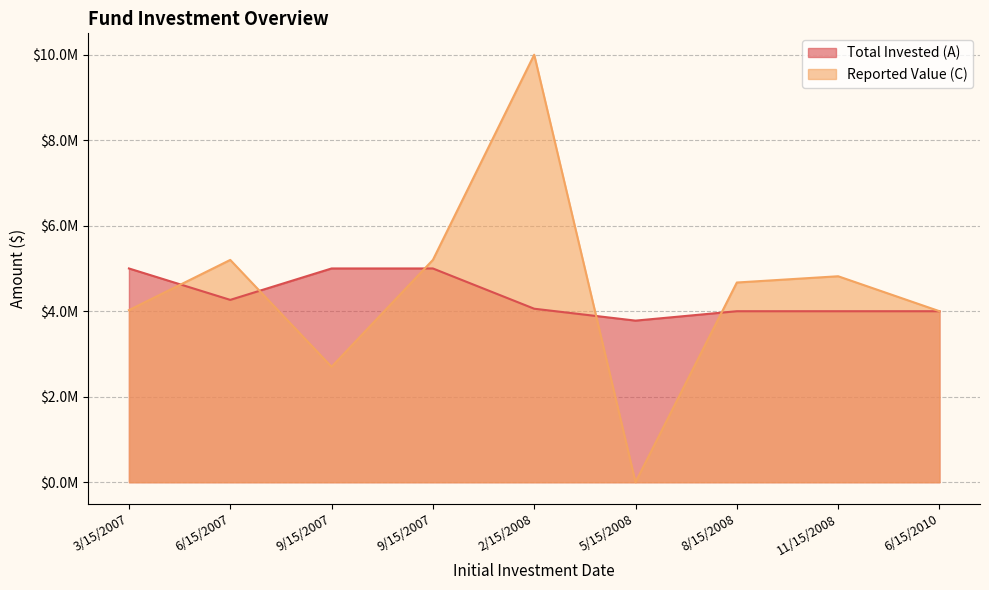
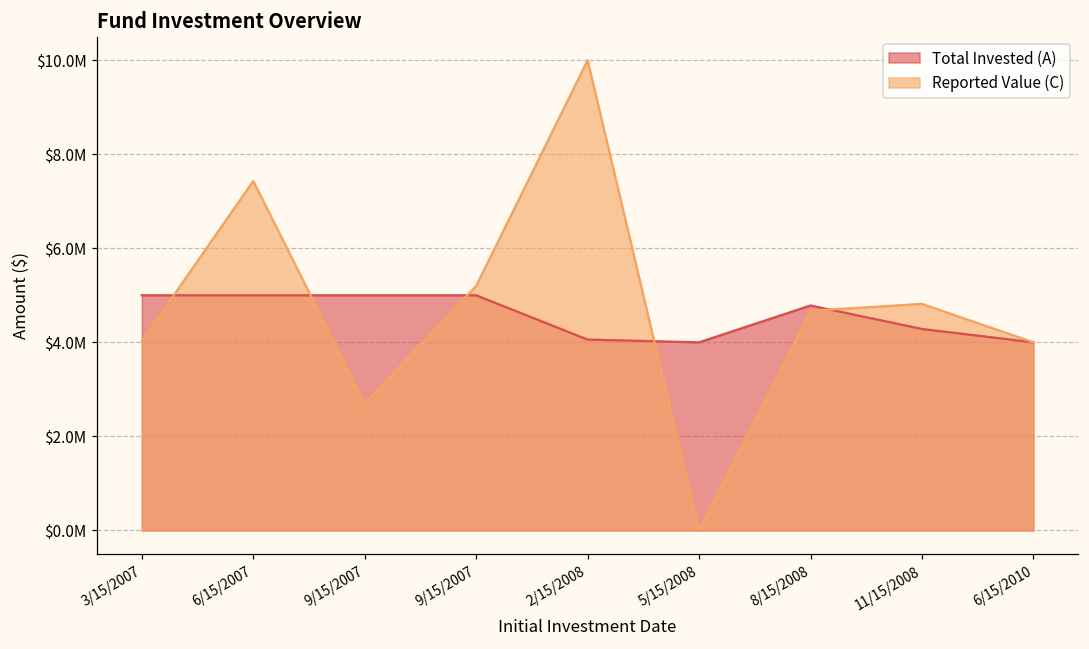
  {
    "Total Invested (A)": {
      "3/15/2007": "$5000000",
-     "6/15/2007": "$4300000",
+     "6/15/2007": "$5000000",
      "2/15/2008": "$4100000",
-     "5/15/2008": "$3800000",
-     "8/15/2008": "$4000000",
-     "11/15/2008": "$4000000"
+     "5/15/2008": "$4000000",
+     "8/15/2008": "$4800000",
+     "11/15/2008": "$4300000"
    },
    "Reported Value (C)": {
      "3/15/2007": "$4000000",
-     "6/15/2007": "$5200000",
+     "6/15/2007": "$7400000",
      "2/15/2008": "$10000000",
      "5/15/2008": "$0",
      "8/15/2008": "$4700000",
      "11/15/2008": "$4800000"
    }
  }
